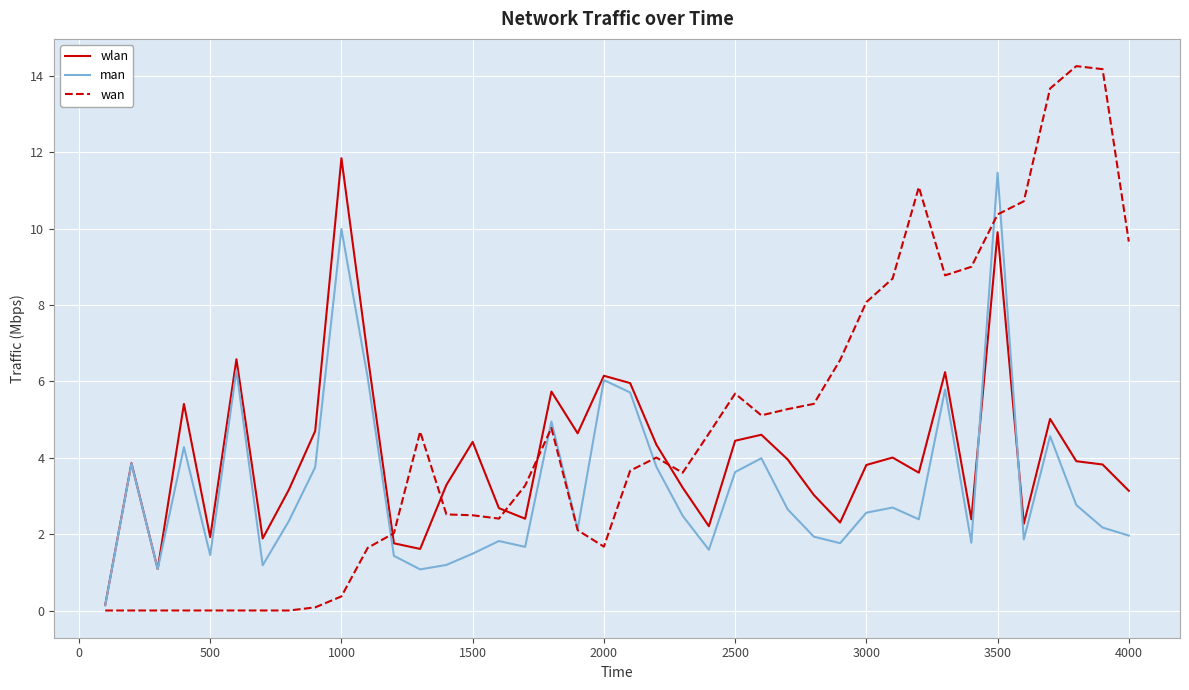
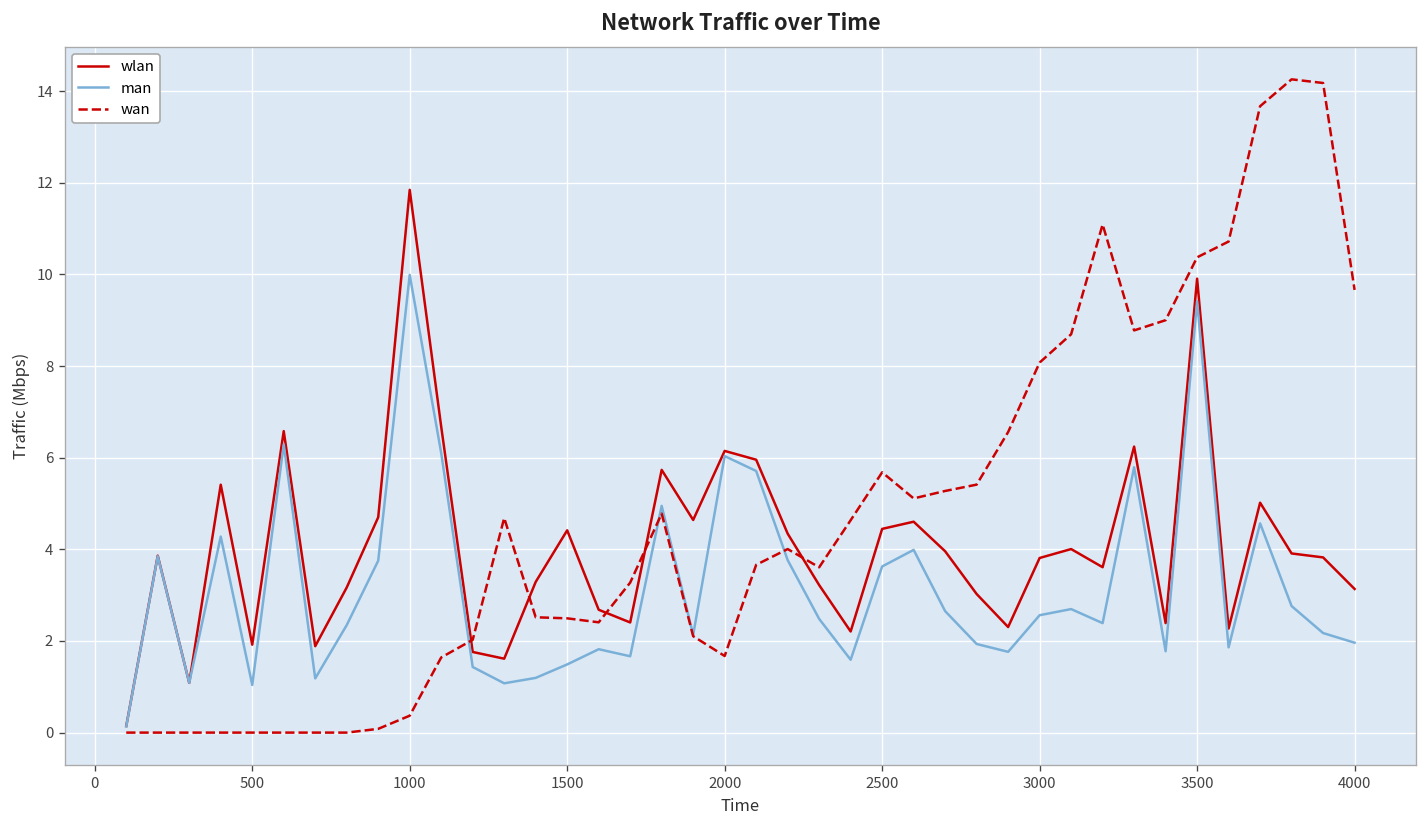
  {
    "man": {
-     "500": 1.5,
+     "500": 1.0,
      "1000": 10.0,
      "1500": 1.5,
      "2000": 6.0,
      "2500": 3.6,
      "3000": 2.6,
-     "3500": 11.5,
+     "3500": 9.4,
      "4000": 2.0
    }
  }
